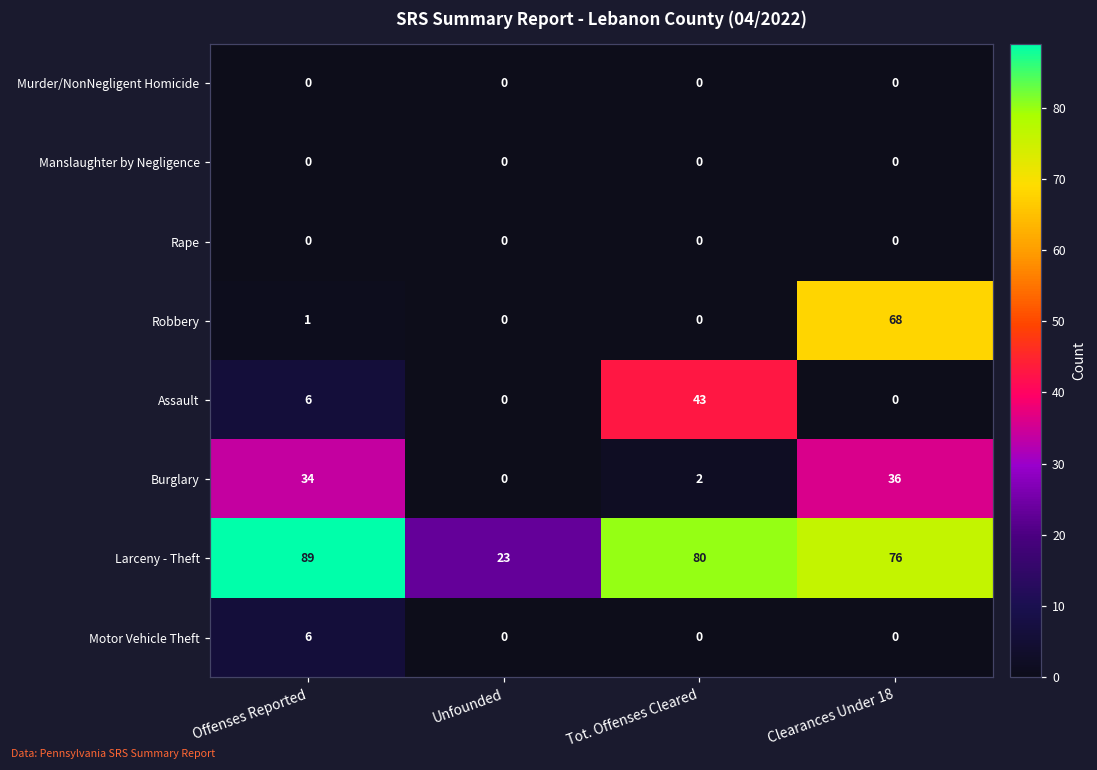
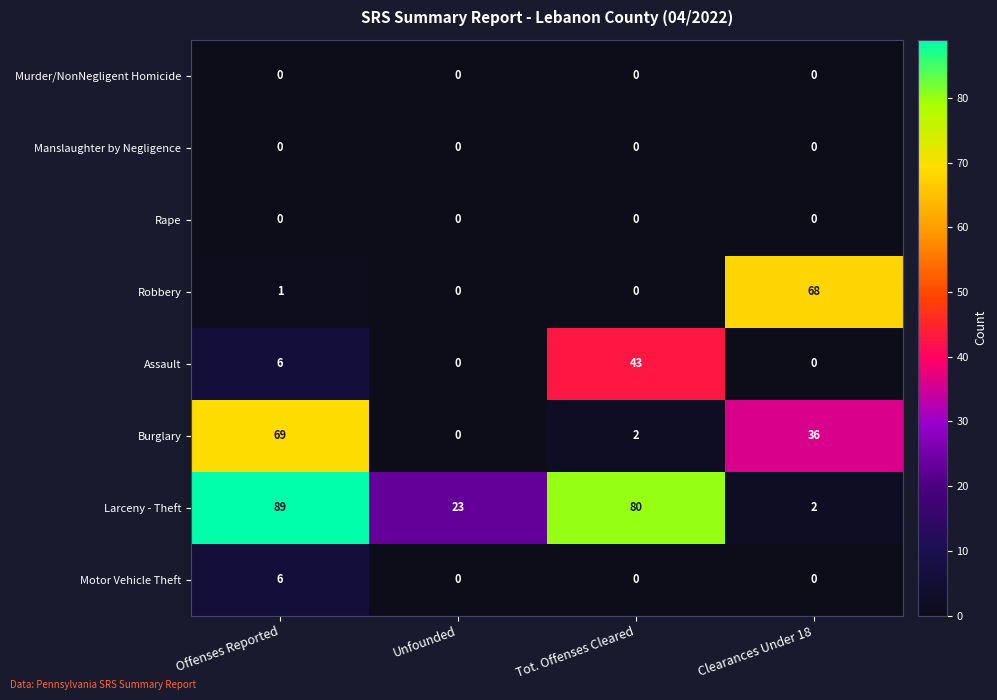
  {
    "Murder/NonNegligent Homicide": {
      "Offenses Reported": 0,
      "Unfounded": 0,
      "Tot. Offenses Cleared": 0,
      "Clearances Under 18": 0
    },
    "Manslaughter by Negligence": {
      "Offenses Reported": 0,
      "Unfounded": 0,
      "Tot. Offenses Cleared": 0,
      "Clearances Under 18": 0
    },
    "Rape": {
      "Offenses Reported": 0,
      "Unfounded": 0,
      "Tot. Offenses Cleared": 0,
      "Clearances Under 18": 0
    },
    "Robbery": {
      "Offenses Reported": 1,
      "Unfounded": 0,
      "Tot. Offenses Cleared": 0,
      "Clearances Under 18": 68
    },
    "Assault": {
      "Offenses Reported": 6,
      "Unfounded": 0,
      "Tot. Offenses Cleared": 43,
      "Clearances Under 18": 0
    },
    "Burglary": {
-     "Offenses Reported": 34,
+     "Offenses Reported": 69,
      "Unfounded": 0,
      "Tot. Offenses Cleared": 2,
      "Clearances Under 18": 36
    },
    "Larceny - Theft": {
      "Offenses Reported": 89,
      "Unfounded": 23,
      "Tot. Offenses Cleared": 80,
-     "Clearances Under 18": 76
+     "Clearances Under 18": 2
    },
    "Motor Vehicle Theft": {
      "Offenses Reported": 6,
      "Unfounded": 0,
      "Tot. Offenses Cleared": 0,
      "Clearances Under 18": 0
    }
  }
